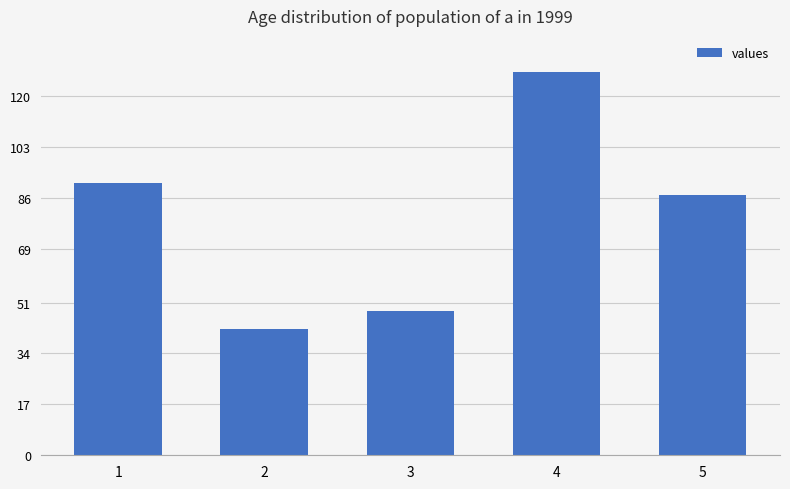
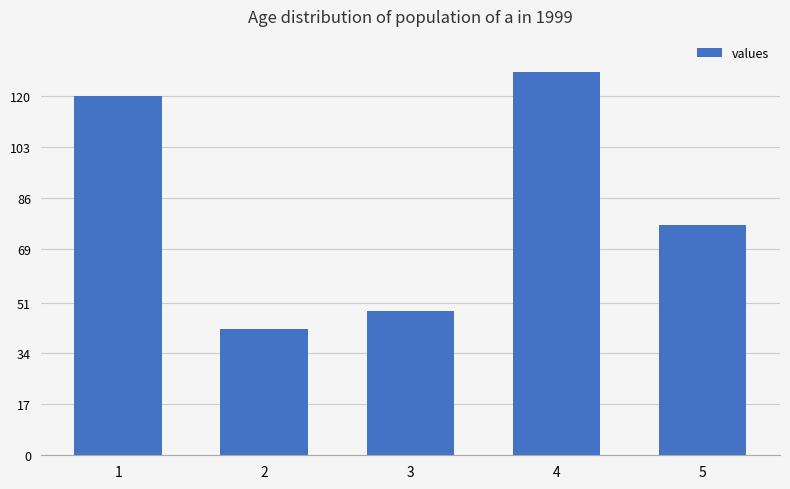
  {
-   "1": 91,
+   "1": 120,
    "2": 42,
    "3": 48,
    "4": 128,
-   "5": 87
+   "5": 77
  }
